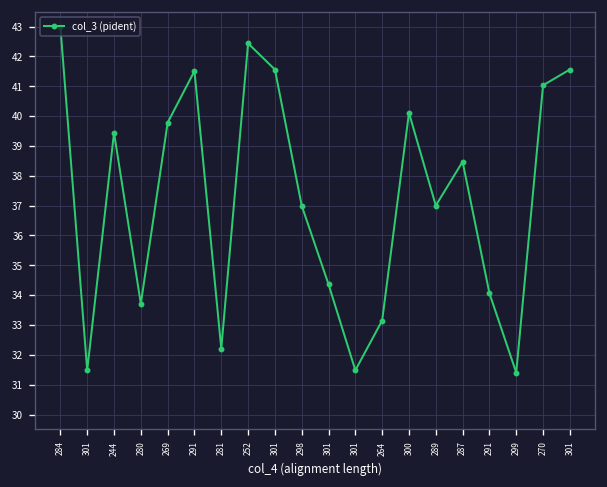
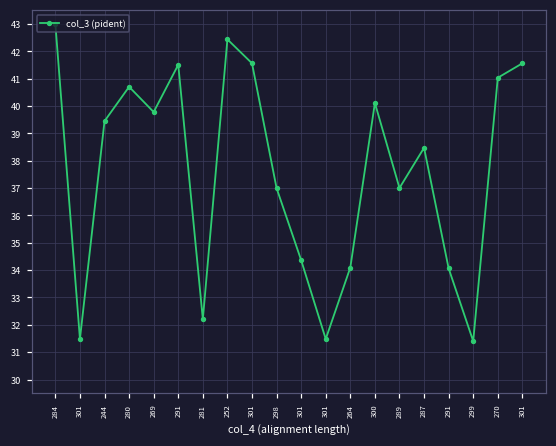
  {
    "244": 39.4,
-   "280": 33.7,
+   "280": 40.7,
    "269": 39.8,
    "281": 32.2,
    "252": 42.4,
    "298": 37.0,
-   "264": 33.2,
+   "264": 34.1,
    "300": 40.1,
    "289": 37.0,
    "287": 38.5,
    "299": 31.4,
    "270": 41.0
  }
